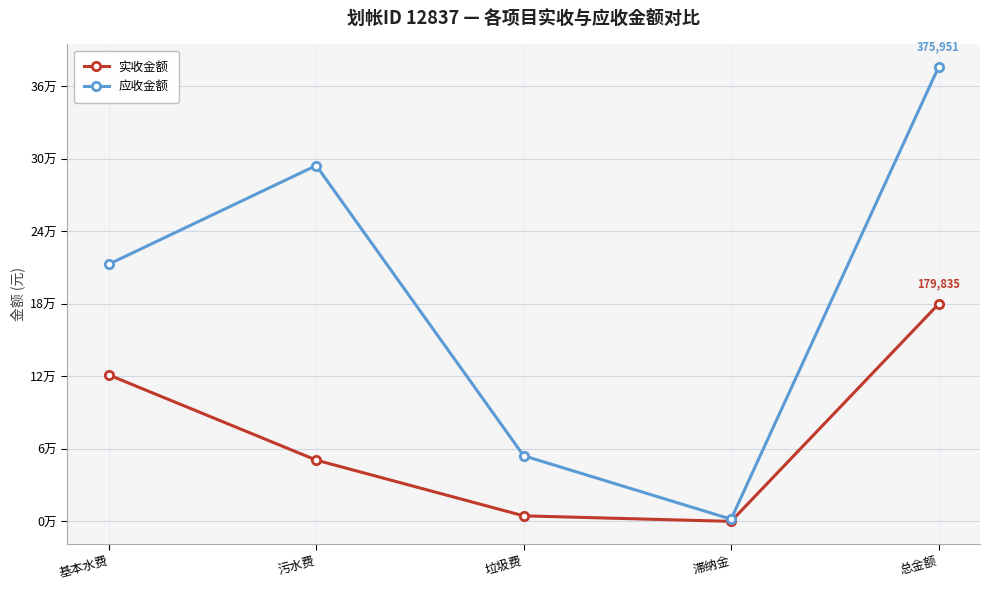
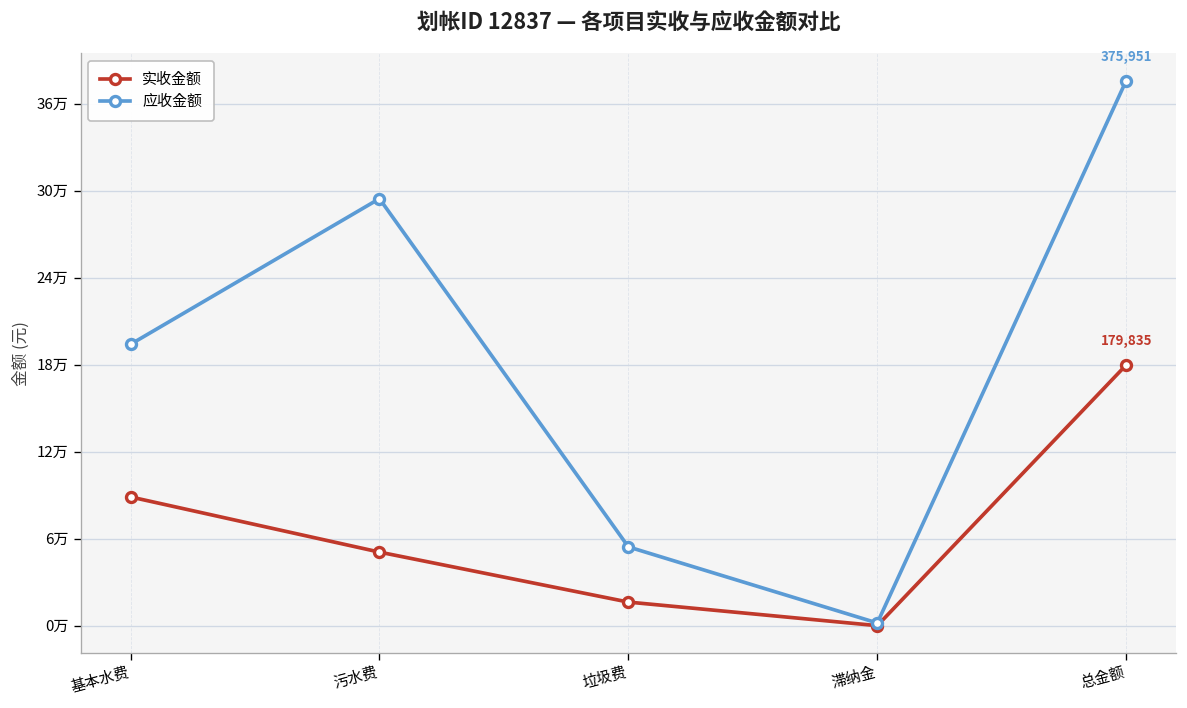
  {
    "实收金额": {
-     "基本水费": "12.1万",
+     "基本水费": "8.9万",
      "污水费": "5.1万",
-     "垃圾费": "0.5万"
+     "垃圾费": "1.6万"
    },
    "应收金额": {
-     "基本水费": "21.3万",
+     "基本水费": "19.4万",
      "污水费": "29.5万",
      "垃圾费": "5.4万"
    }
  }
